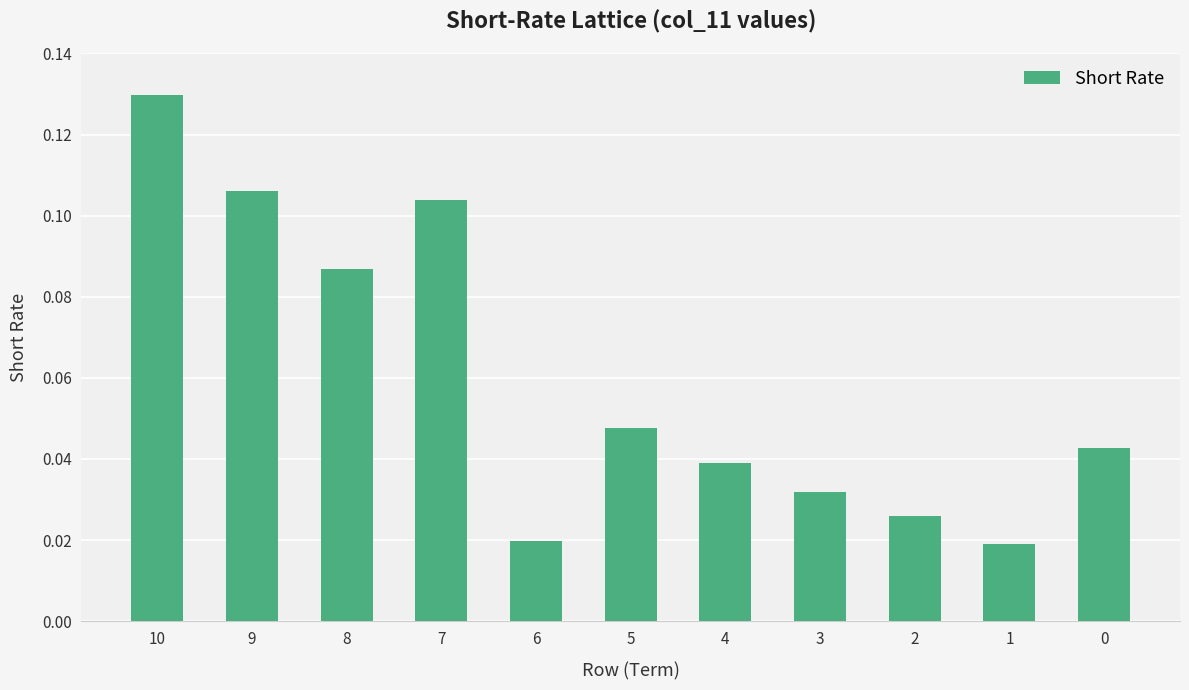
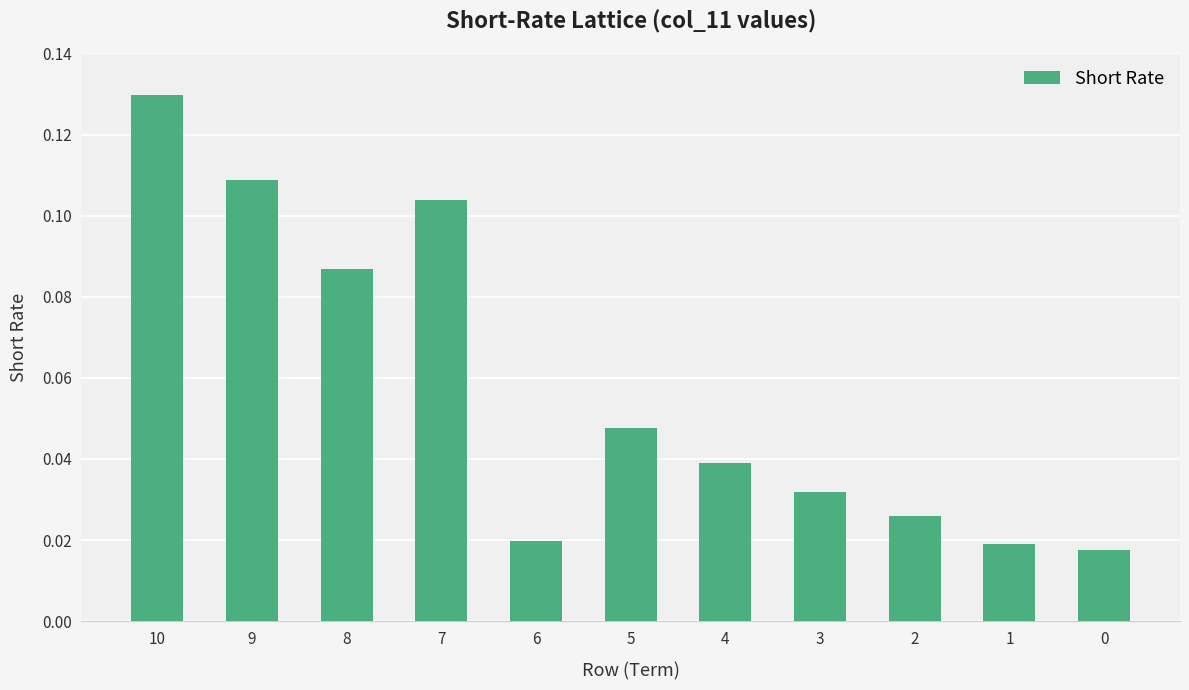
  {
    "10": 0.130,
-   "9": 0.106,
+   "9": 0.109,
    "8": 0.087,
    "7": 0.104,
    "6": 0.020,
    "5": 0.048,
    "4": 0.039,
    "3": 0.032,
    "2": 0.026,
    "1": 0.019,
-   "0": 0.043
+   "0": 0.017
  }
